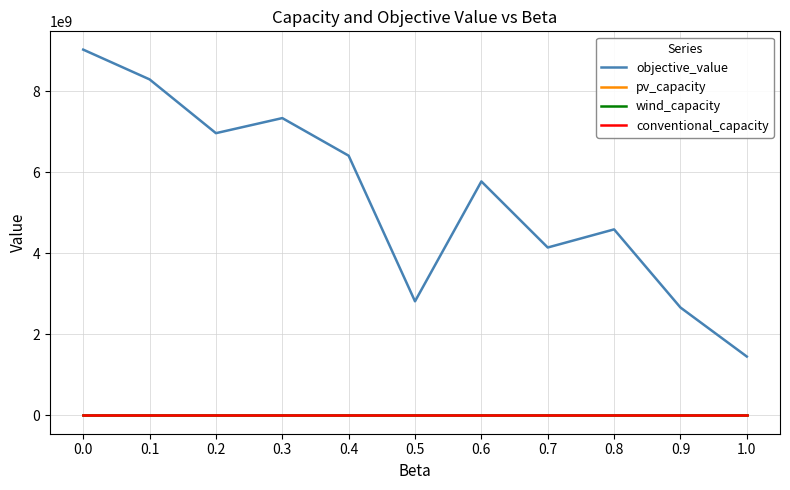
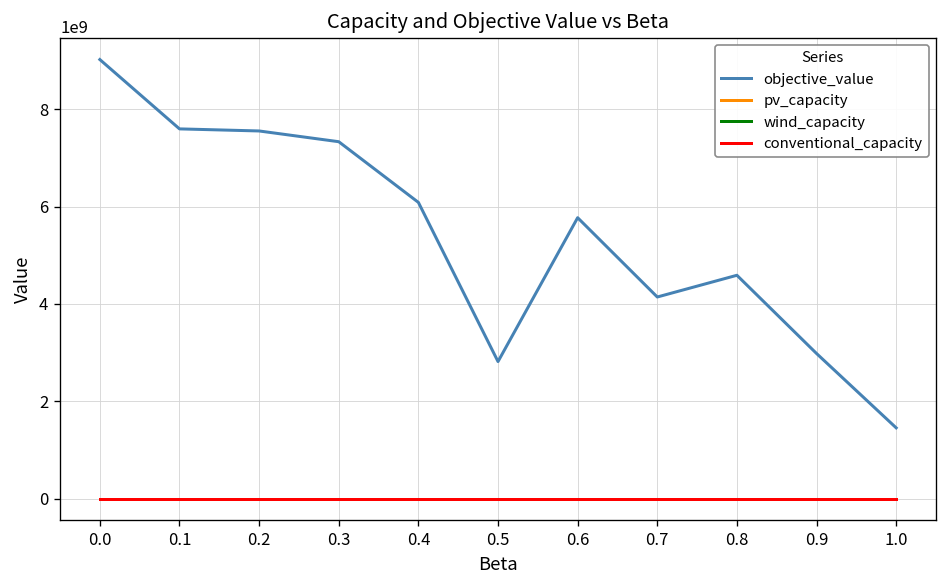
  {
    "objective_value": {
      "0.0": 9000000000,
-     "0.1": 8300000000,
-     "0.2": 7000000000,
+     "0.1": 7600000000,
+     "0.2": 7600000000,
      "0.3": 7300000000,
-     "0.4": 6400000000,
+     "0.4": 6100000000,
      "0.5": 2800000000,
      "0.6": 5800000000,
      "0.7": 4100000000,
      "0.8": 4600000000,
-     "0.9": 2700000000,
+     "0.9": 3000000000,
      "1.0": 1500000000
    },
    "conventional_capacity": {
      "0.0": 0,
      "0.1": 0,
      "0.2": 0,
      "0.3": 0,
      "0.4": 0,
      "0.5": 0,
      "0.6": 0,
      "0.7": 0,
      "0.8": 0,
      "0.9": 0,
      "1.0": 0
    }
  }
